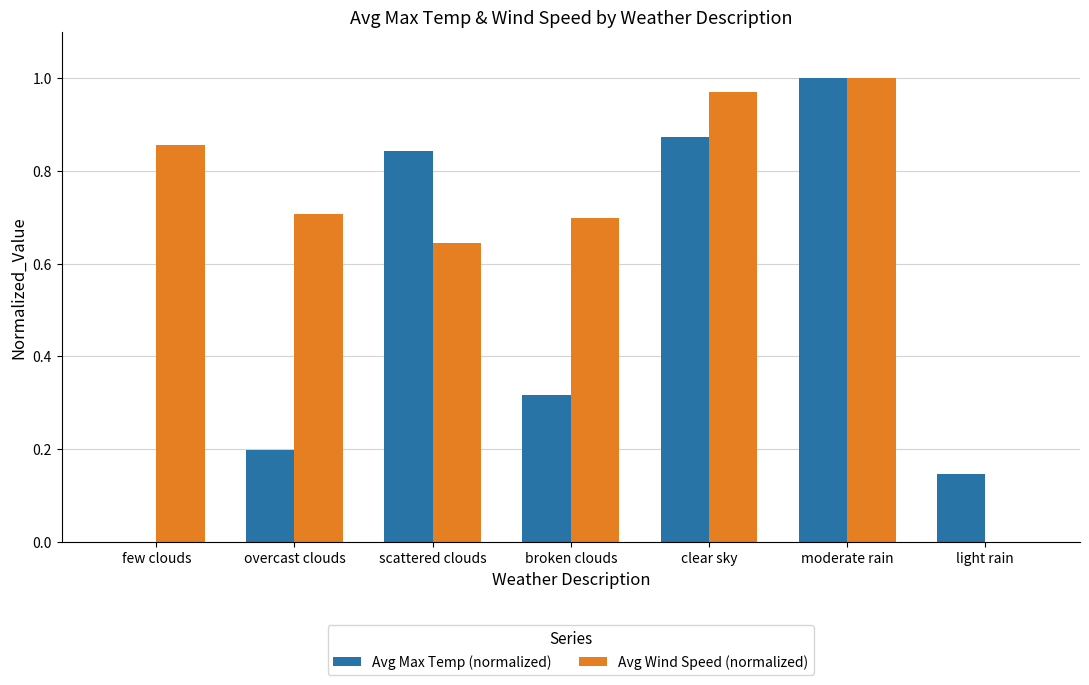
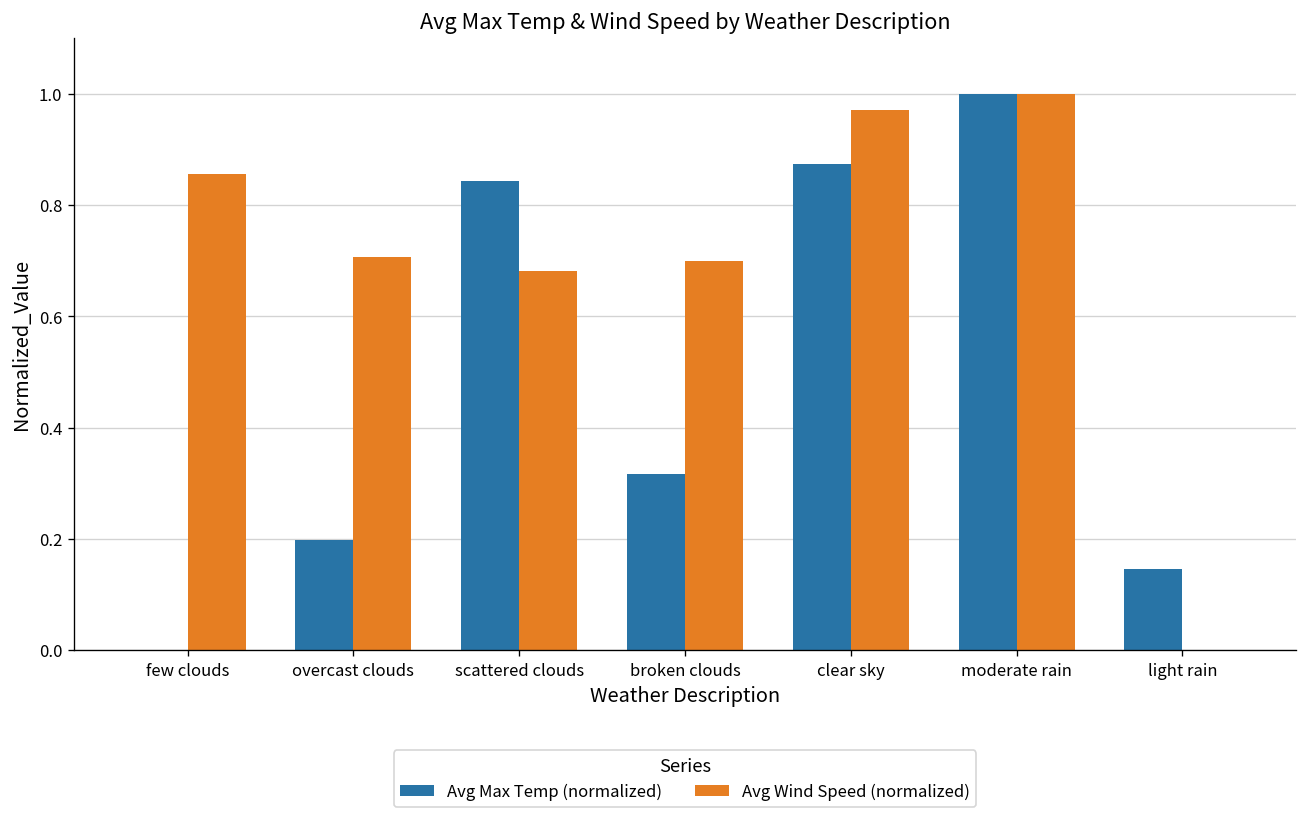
  {
    "Avg Max Temp (normalized)": {
      "few clouds": 0.00,
      "overcast clouds": 0.20,
      "scattered clouds": 0.84,
      "broken clouds": 0.32,
      "clear sky": 0.87,
      "moderate rain": 1.00,
      "light rain": 0.15
    },
    "Avg Wind Speed (normalized)": {
      "few clouds": 0.86,
      "overcast clouds": 0.71,
-     "scattered clouds": 0.64,
+     "scattered clouds": 0.68,
      "broken clouds": 0.70,
      "clear sky": 0.97,
      "moderate rain": 1.00,
      "light rain": 0.00
    }
  }
